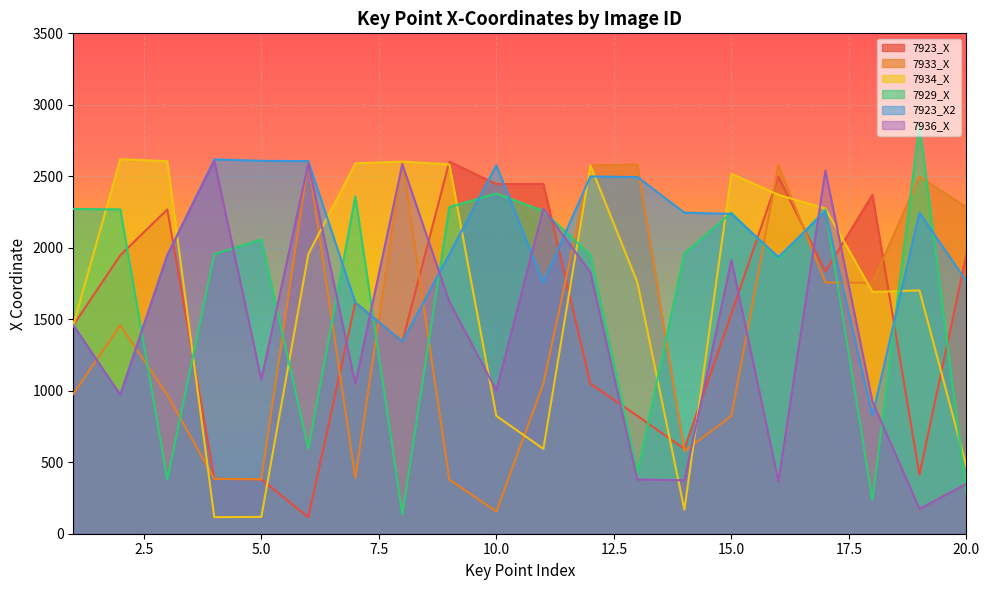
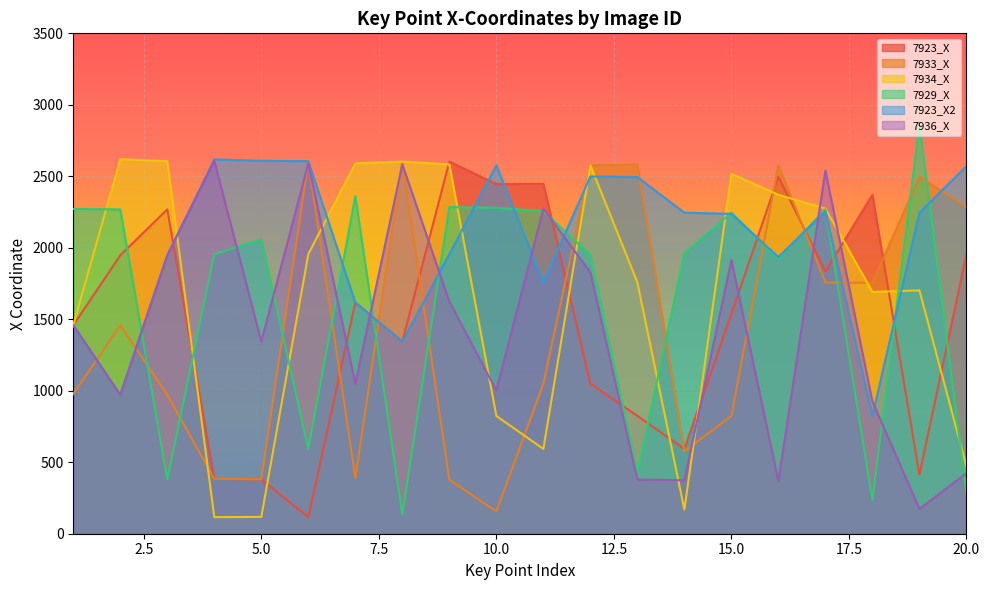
  {
    "7934_X": {
      "5.0": 120,
      "10.0": 820,
      "15.0": 2520,
      "20.0": 470
    },
    "7929_X": {
      "5.0": 2060,
-     "10.0": 2380,
+     "10.0": 2280,
      "20.0": 280
    },
    "7923_X2": {
      "5.0": 2610,
      "10.0": 2580,
-     "20.0": 1770
+     "20.0": 2570
    },
    "7936_X": {
-     "5.0": 1080,
+     "5.0": 1340,
      "10.0": 1000,
      "15.0": 1910,
-     "20.0": 350
+     "20.0": 420
    }
  }
